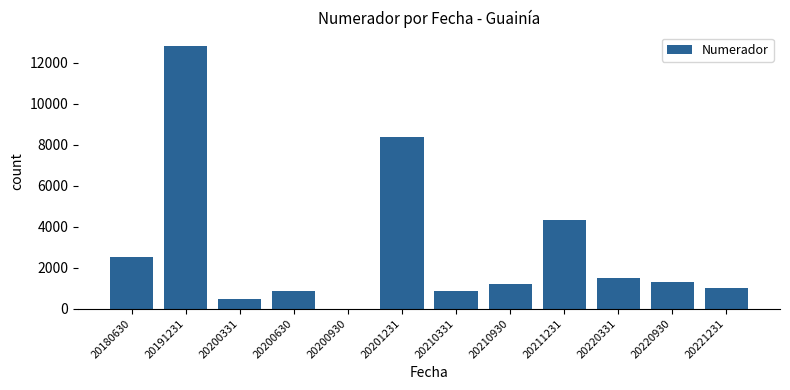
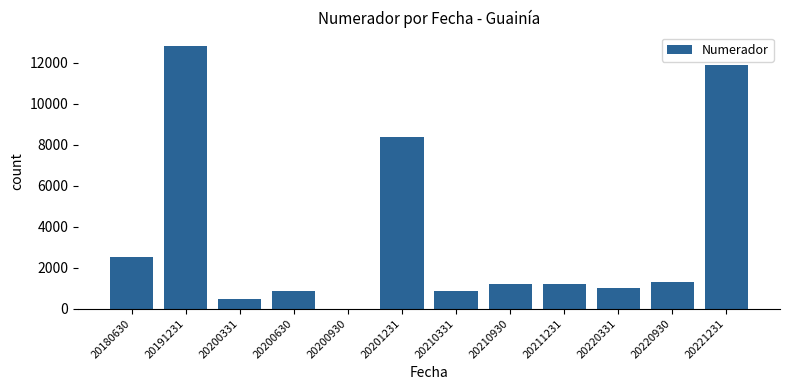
  {
    "20180630": 2500,
    "20191231": 12800,
    "20200331": 500,
    "20200630": 800,
    "20200930": 0,
    "20201231": 8400,
    "20210331": 900,
    "20210930": 1200,
-   "20211231": 4300,
-   "20220331": 1500,
+   "20211231": 1200,
+   "20220331": 1000,
    "20220930": 1300,
-   "20221231": 1000
+   "20221231": 11900
  }
